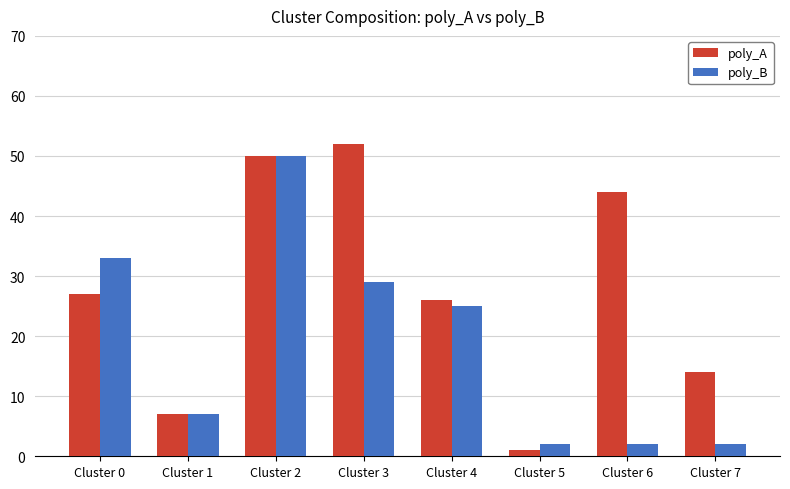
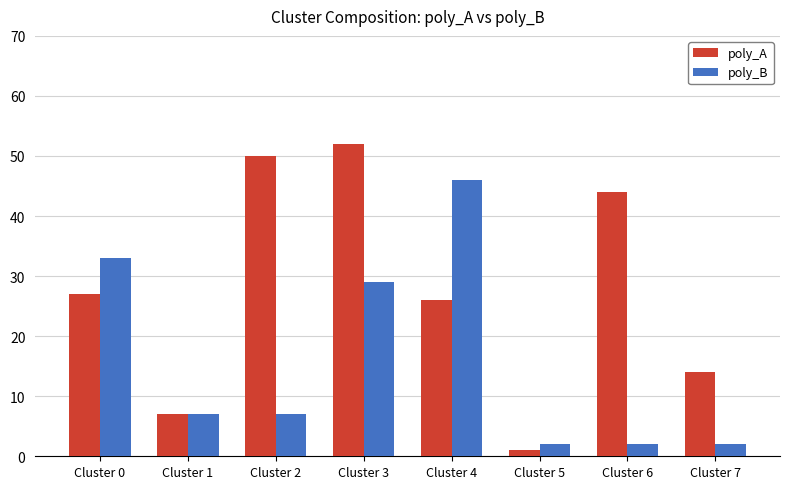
  {
    "poly_A": {
      "Cluster 0": 27,
      "Cluster 1": 7,
      "Cluster 2": 50,
      "Cluster 3": 52,
      "Cluster 4": 26,
      "Cluster 5": 1,
      "Cluster 6": 44,
      "Cluster 7": 14
    },
    "poly_B": {
      "Cluster 0": 33,
      "Cluster 1": 7,
-     "Cluster 2": 50,
+     "Cluster 2": 7,
      "Cluster 3": 29,
-     "Cluster 4": 25,
+     "Cluster 4": 46,
      "Cluster 5": 2,
      "Cluster 6": 2,
      "Cluster 7": 2
    }
  }
